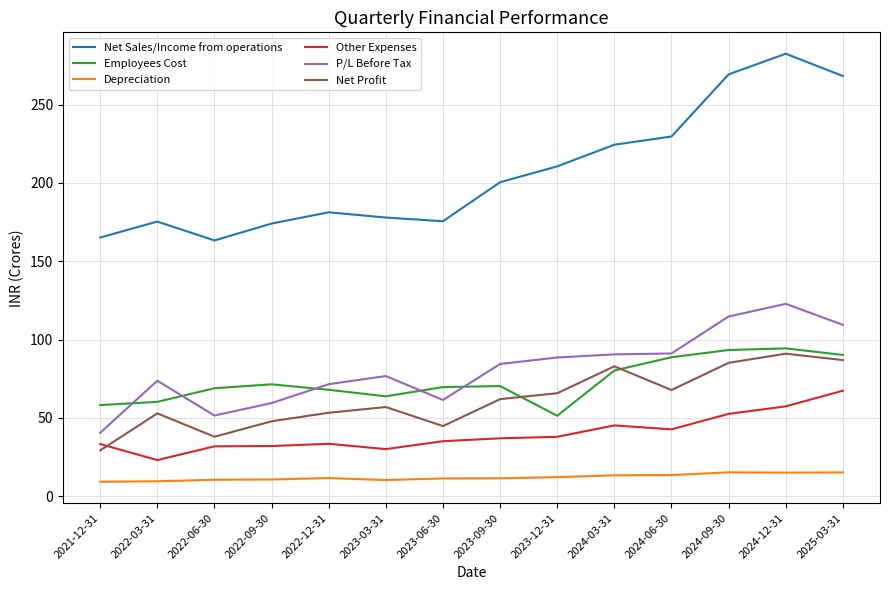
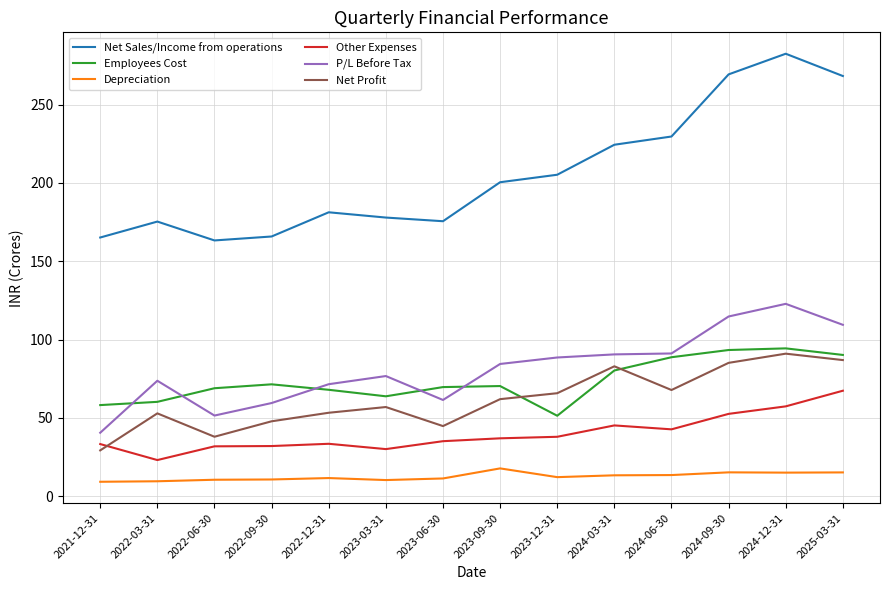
  {
    "Net Sales/Income from operations": {
      "2021-12-31": 165,
      "2022-03-31": 175,
      "2022-06-30": 163,
-     "2022-09-30": 174,
+     "2022-09-30": 166,
      "2022-12-31": 181,
      "2023-03-31": 178,
      "2023-06-30": 176,
      "2023-09-30": 200,
-     "2023-12-31": 211,
+     "2023-12-31": 205,
      "2024-03-31": 224,
      "2024-06-30": 230,
      "2024-09-30": 269,
      "2024-12-31": 282,
      "2025-03-31": 268
    },
    "Employees Cost": {
      "2021-12-31": 58,
      "2022-03-31": 60,
      "2022-06-30": 69,
      "2022-09-30": 71,
      "2022-12-31": 68,
      "2023-03-31": 64,
      "2023-06-30": 70,
      "2023-09-30": 70,
      "2023-12-31": 51,
      "2024-03-31": 80,
      "2024-06-30": 89,
      "2024-09-30": 93,
      "2024-12-31": 94,
      "2025-03-31": 90
    },
    "Depreciation": {
      "2021-12-31": 9,
      "2022-03-31": 10,
      "2022-06-30": 11,
      "2022-09-30": 11,
      "2022-12-31": 12,
      "2023-03-31": 10,
      "2023-06-30": 11,
-     "2023-09-30": 12,
+     "2023-09-30": 18,
      "2023-12-31": 12,
      "2024-03-31": 13,
      "2024-06-30": 14,
      "2024-09-30": 15,
      "2024-12-31": 15,
      "2025-03-31": 15
    },
    "Other Expenses": {
      "2021-12-31": 33,
      "2022-03-31": 23,
      "2022-06-30": 32,
      "2022-09-30": 32,
      "2022-12-31": 34,
      "2023-03-31": 30,
      "2023-06-30": 35,
      "2023-09-30": 37,
      "2023-12-31": 38,
      "2024-03-31": 45,
      "2024-06-30": 43,
      "2024-09-30": 53,
      "2024-12-31": 57,
      "2025-03-31": 67
    },
    "P/L Before Tax": {
      "2021-12-31": 41,
      "2022-03-31": 74,
      "2022-06-30": 52,
      "2022-09-30": 60,
      "2022-12-31": 72,
      "2023-03-31": 77,
      "2023-06-30": 62,
      "2023-09-30": 84,
      "2023-12-31": 89,
      "2024-03-31": 91,
      "2024-06-30": 91,
      "2024-09-30": 115,
      "2024-12-31": 123,
      "2025-03-31": 109
    },
    "Net Profit": {
      "2021-12-31": 29,
      "2022-03-31": 53,
      "2022-06-30": 38,
      "2022-09-30": 48,
      "2022-12-31": 53,
      "2023-03-31": 57,
      "2023-06-30": 45,
      "2023-09-30": 62,
      "2023-12-31": 66,
      "2024-03-31": 83,
      "2024-06-30": 68,
      "2024-09-30": 85,
      "2024-12-31": 91,
      "2025-03-31": 87
    }
  }
